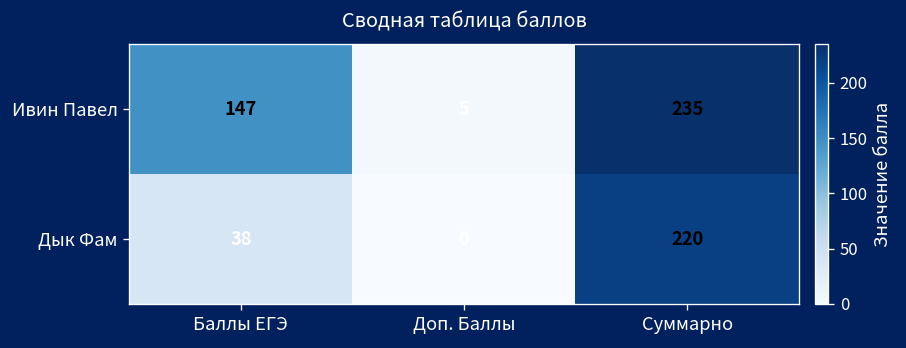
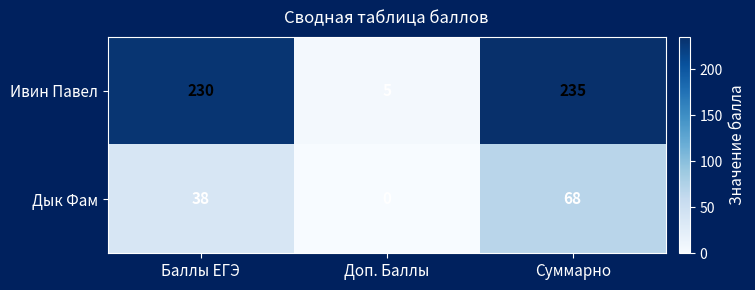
  {
    "Ивин Павел": {
-     "Баллы ЕГЭ": 147,
+     "Баллы ЕГЭ": 230,
      "Суммарно": 235
    },
    "Дык Фам": {
-     "Суммарно": 220
+     "Суммарно": 68
    }
  }
